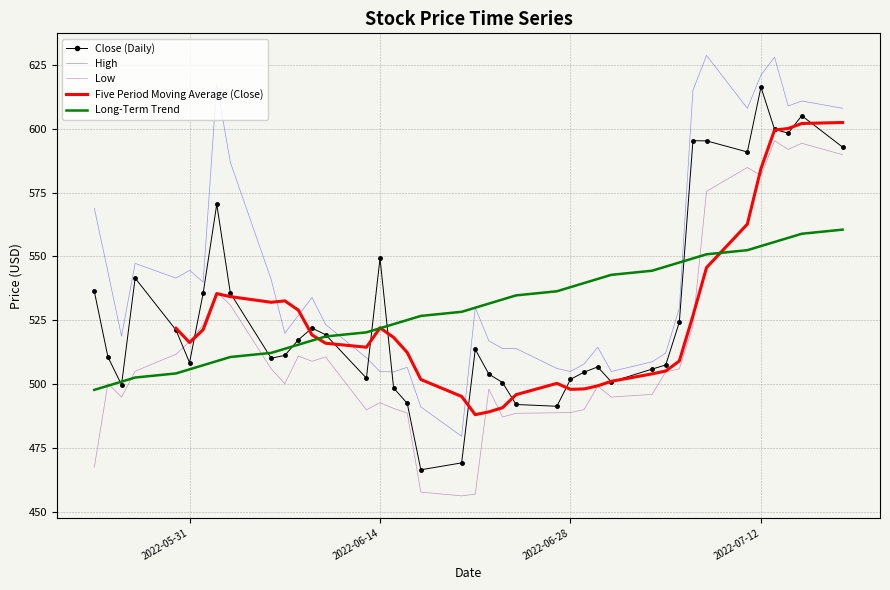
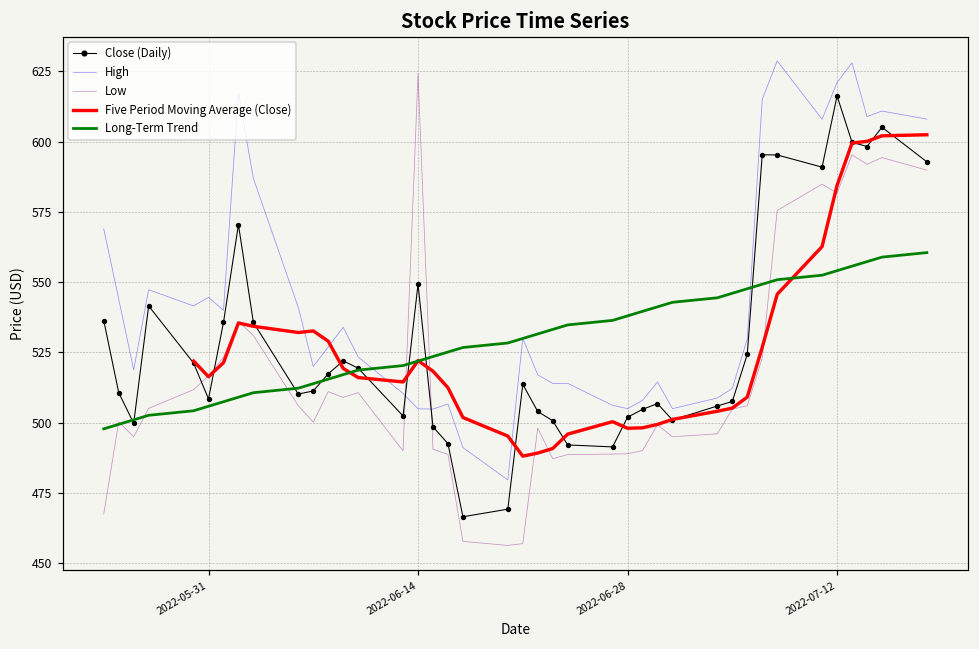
  {
    "Close (Daily)": {
      "2022-05-31": 508,
      "2022-06-14": 549,
      "2022-06-28": 502,
      "2022-07-12": 616
    },
    "High": {
      "2022-05-31": 545,
      "2022-06-14": 505,
      "2022-06-28": 505,
      "2022-07-12": 621
    },
    "Low": {
-     "2022-06-14": 493,
+     "2022-06-14": 624,
      "2022-06-28": 489,
      "2022-07-12": 582
    },
    "Five Period Moving Average (Close)": {
      "2022-06-28": 498,
      "2022-07-12": 584
    },
    "Long-Term Trend": {
      "2022-05-31": 506,
      "2022-06-28": 538,
      "2022-07-12": 554
    }
  }
